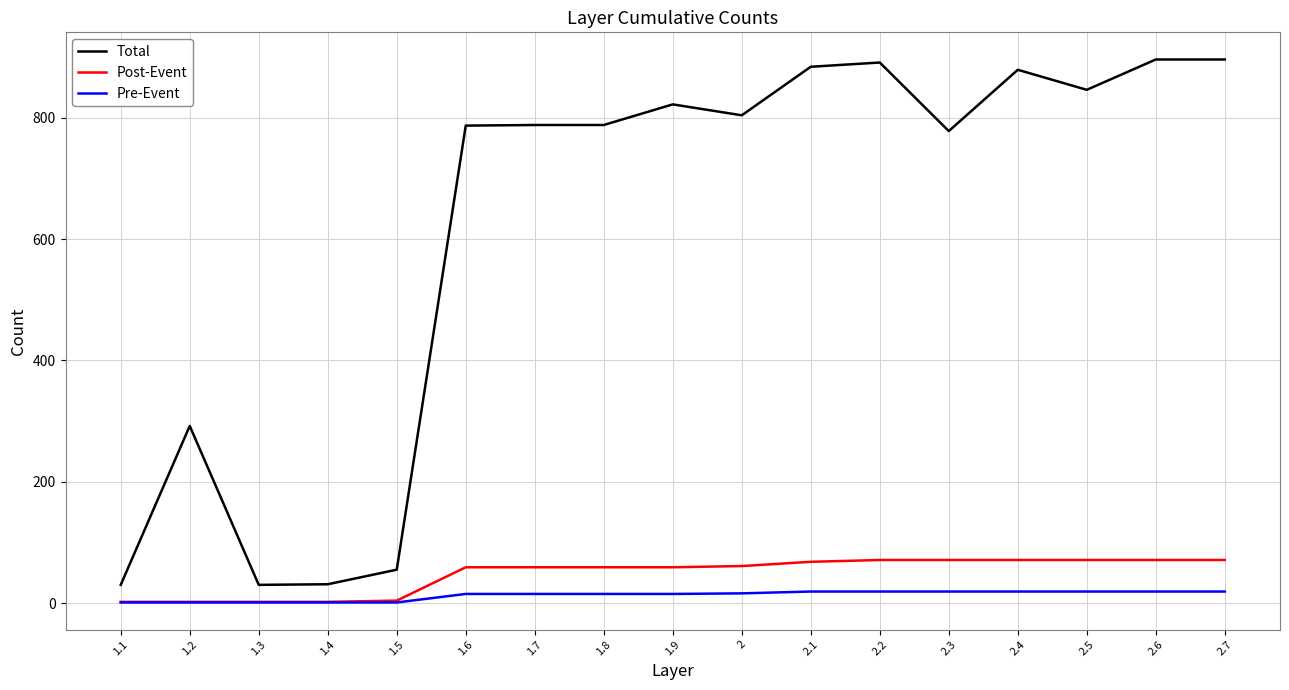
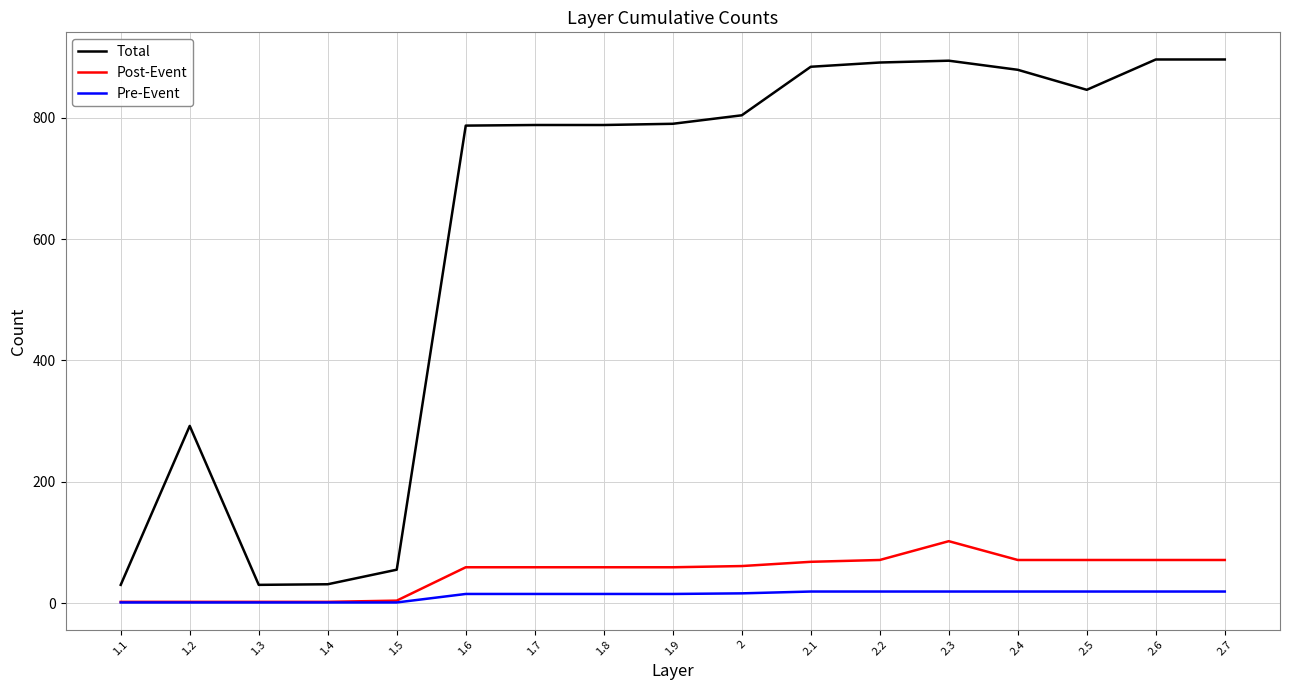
  {
    "Total": {
      "1.1": 30,
      "1.2": 290,
      "1.3": 30,
      "1.4": 30,
      "1.5": 60,
      "1.6": 790,
      "1.7": 790,
      "1.8": 790,
-     "1.9": 820,
+     "1.9": 790,
      "2": 800,
      "2.1": 880,
      "2.2": 890,
-     "2.3": 780,
+     "2.3": 890,
      "2.4": 880,
      "2.5": 850,
      "2.6": 900,
      "2.7": 900
    },
    "Post-Event": {
      "1.6": 60,
      "1.7": 60,
      "1.8": 60,
      "1.9": 60,
      "2": 60,
      "2.1": 70,
      "2.2": 70,
-     "2.3": 70,
+     "2.3": 100,
      "2.4": 70,
      "2.5": 70,
      "2.6": 70,
      "2.7": 70
    },
    "Pre-Event": {
      "1.6": 20,
      "1.7": 20,
      "1.8": 20,
      "1.9": 20,
      "2": 20,
      "2.1": 20,
      "2.2": 20,
      "2.3": 20,
      "2.4": 20,
      "2.5": 20,
      "2.6": 20,
      "2.7": 20
    }
  }
